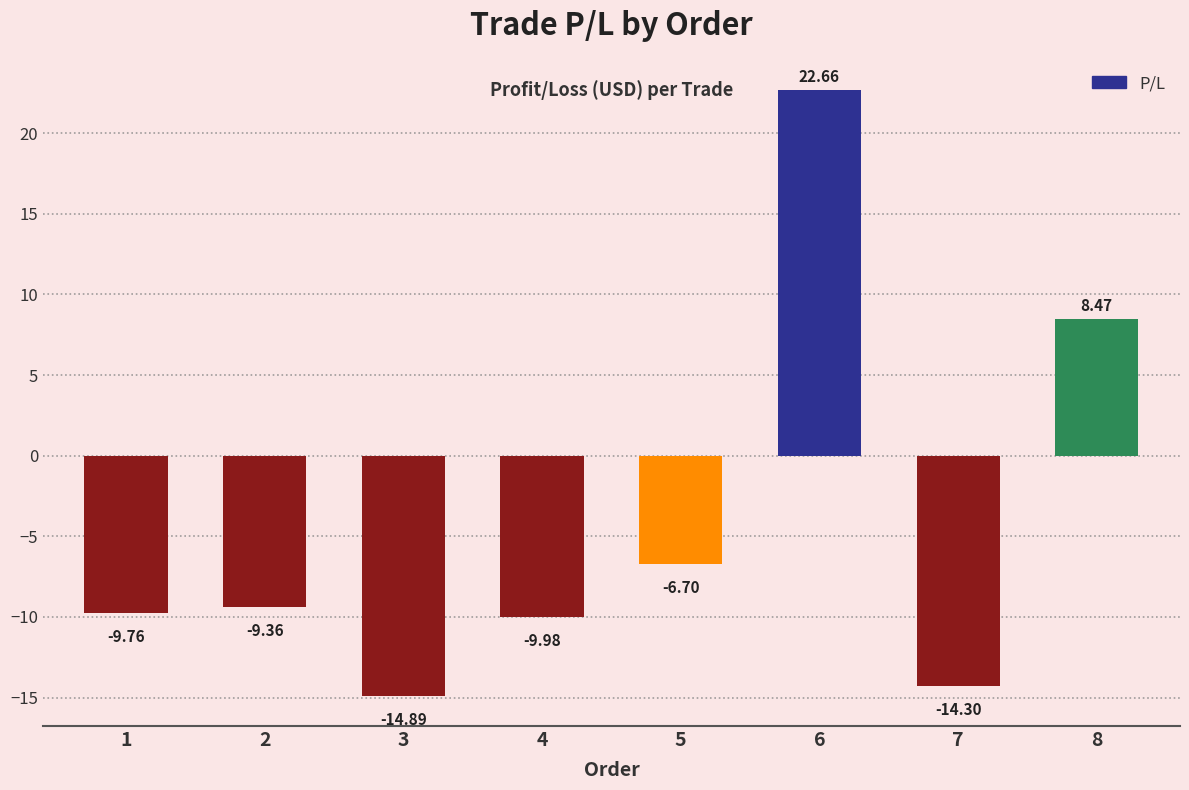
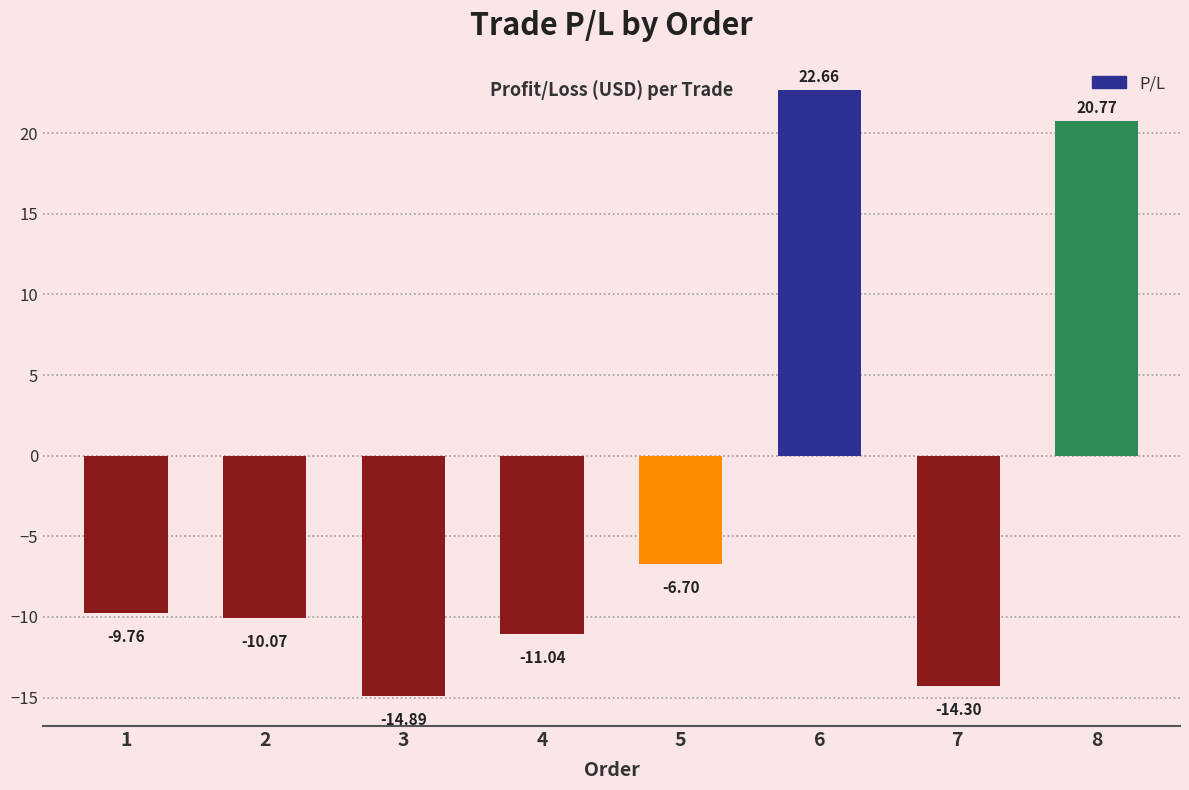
  {
    "1": -9.76,
-   "2": -9.36,
+   "2": -10.07,
    "3": -14.89,
-   "4": -9.98,
+   "4": -11.04,
    "5": -6.70,
    "6": 22.66,
    "7": -14.30,
-   "8": 8.47
+   "8": 20.77
  }
